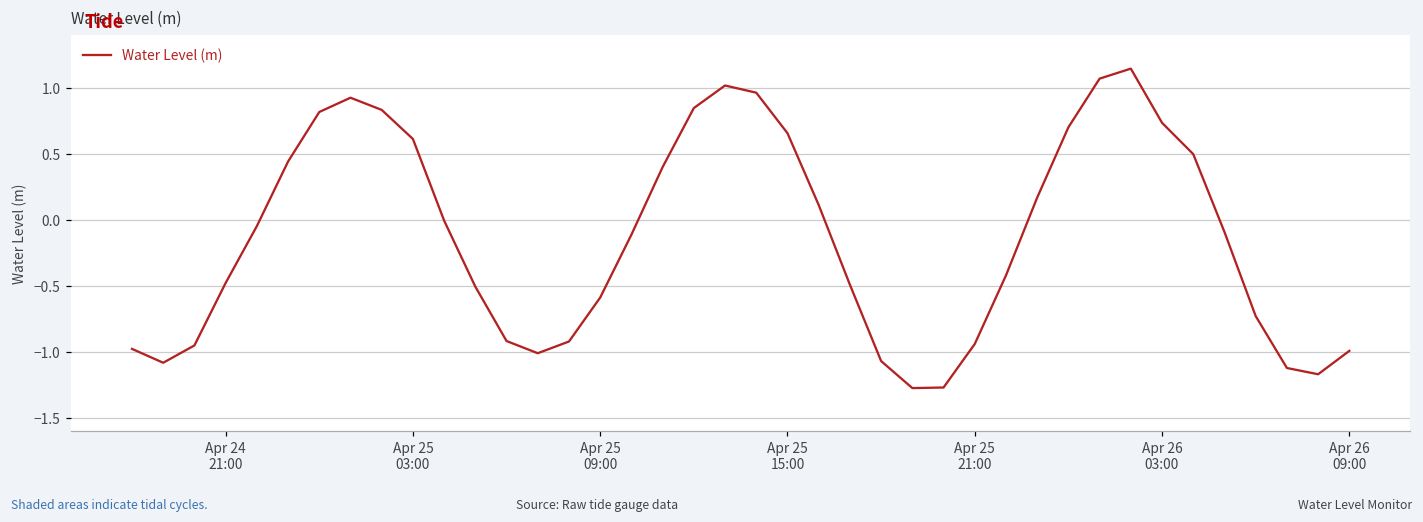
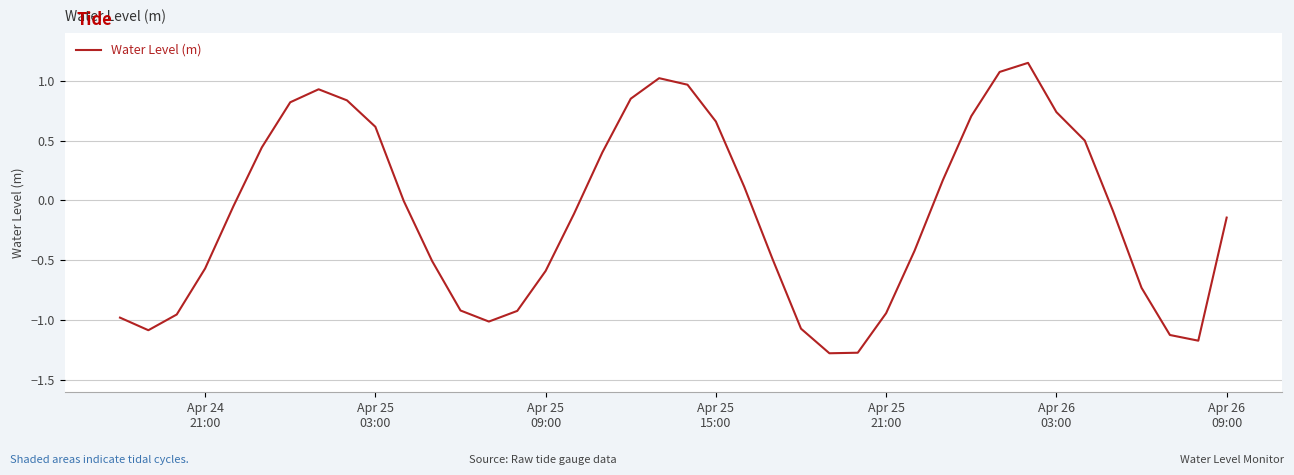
  {
-   "Apr 24 21:00": -0.48,
+   "Apr 24 21:00": -0.57,
    "Apr 25 03:00": 0.61,
    "Apr 25 09:00": -0.59,
    "Apr 25 15:00": 0.66,
    "Apr 25 21:00": -0.94,
    "Apr 26 03:00": 0.74,
-   "Apr 26 09:00": -0.99
+   "Apr 26 09:00": -0.14
  }
